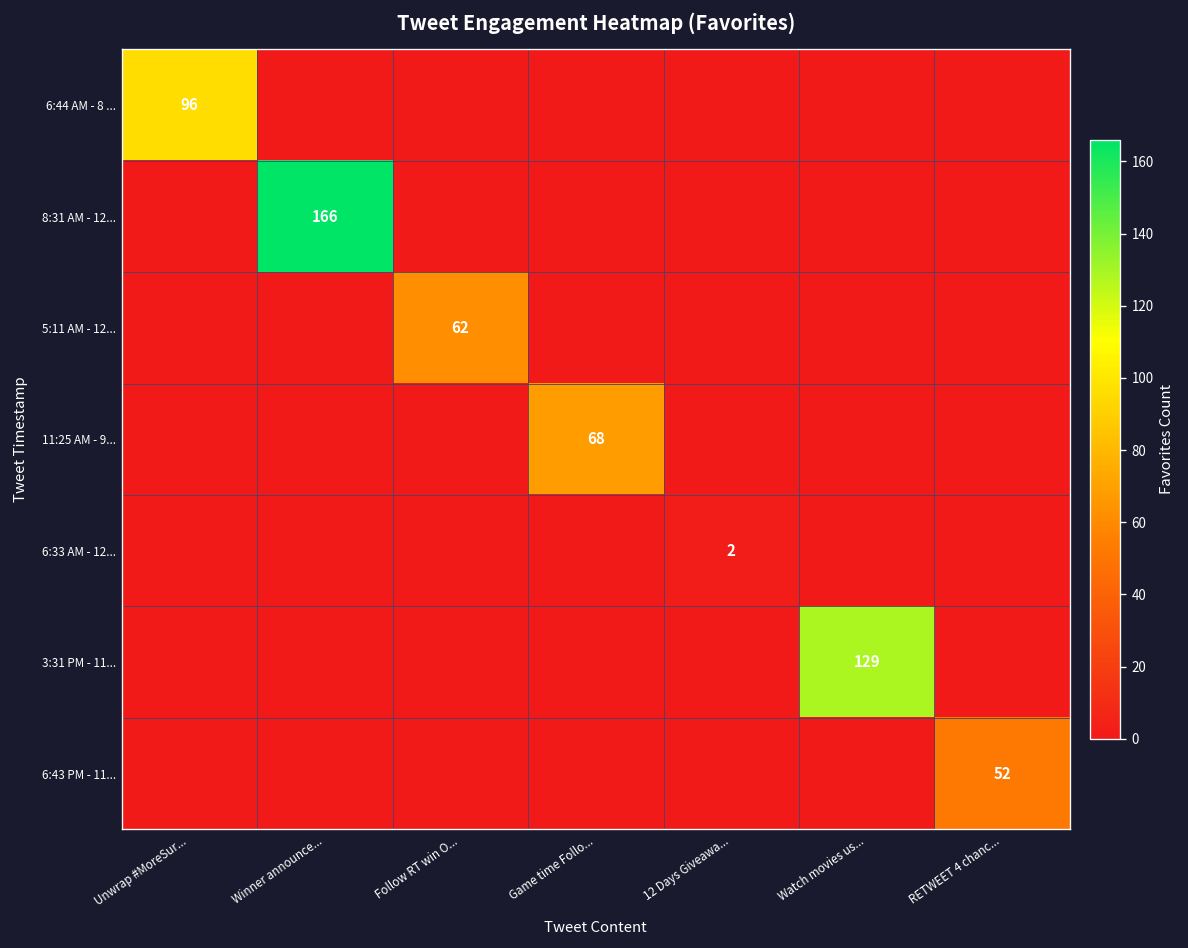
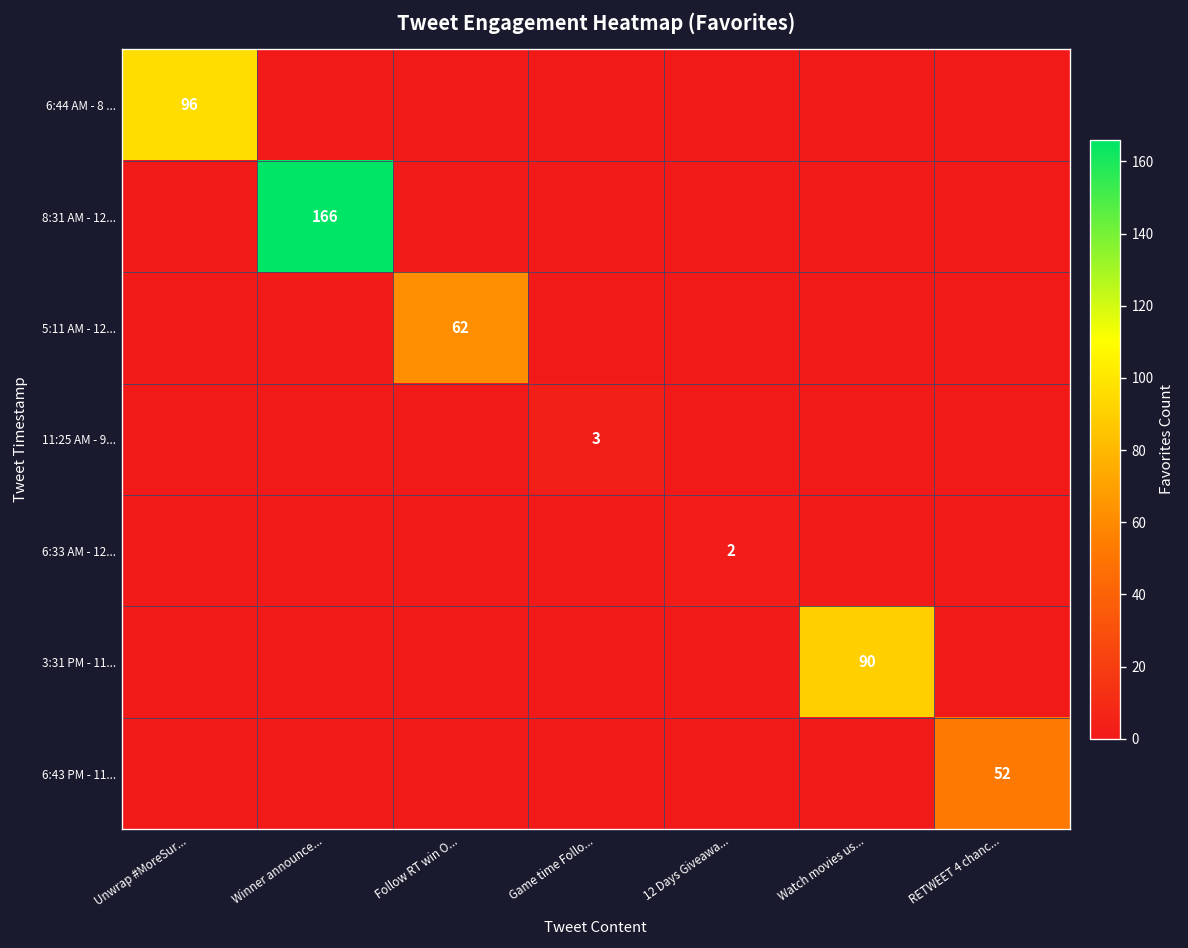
  {
    "6:44 AM - 8 ...": {
      "Unwrap #MoreSur...": 96
    },
    "8:31 AM - 12...": {
      "Winner announce...": 166
    },
    "5:11 AM - 12...": {
      "Follow RT win O...": 62
    },
    "11:25 AM - 9...": {
-     "Game time Follo...": 68
+     "Game time Follo...": 3
    },
    "6:33 AM - 12...": {
      "12 Days Giveawa...": 2
    },
    "3:31 PM - 11...": {
-     "Watch movies us...": 129
+     "Watch movies us...": 90
    },
    "6:43 PM - 11...": {
      "RETWEET 4 chanc...": 52
    }
  }
